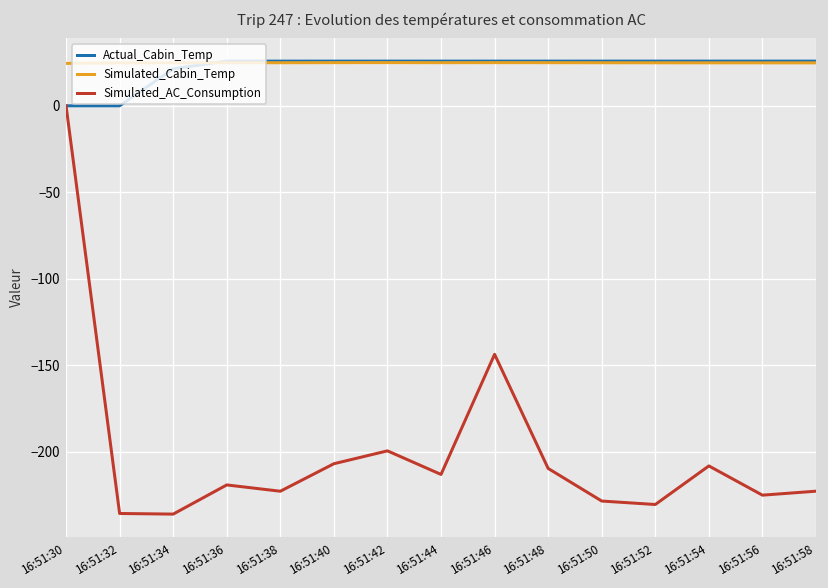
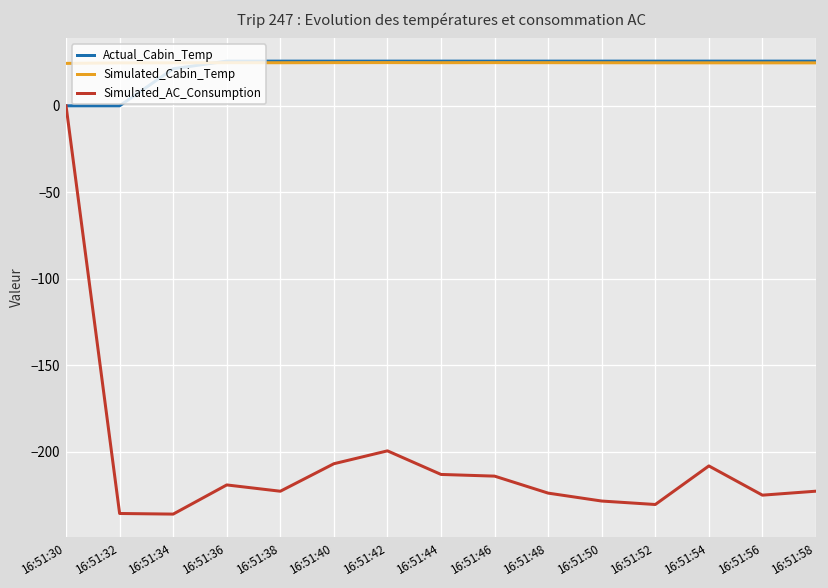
  {
    "Actual_Cabin_Temp": {
      "16:51:32": 0
    },
    "Simulated_Cabin_Temp": {
      "16:51:30": 25
    },
    "Simulated_AC_Consumption": {
      "16:51:32": -236,
      "16:51:34": -236,
      "16:51:36": -219,
      "16:51:38": -223,
      "16:51:40": -207,
      "16:51:42": -199,
      "16:51:44": -213,
-     "16:51:46": -144,
-     "16:51:48": -210,
+     "16:51:46": -214,
+     "16:51:48": -224,
      "16:51:50": -229,
      "16:51:52": -231,
      "16:51:54": -208,
      "16:51:56": -225,
      "16:51:58": -223
    }
  }
